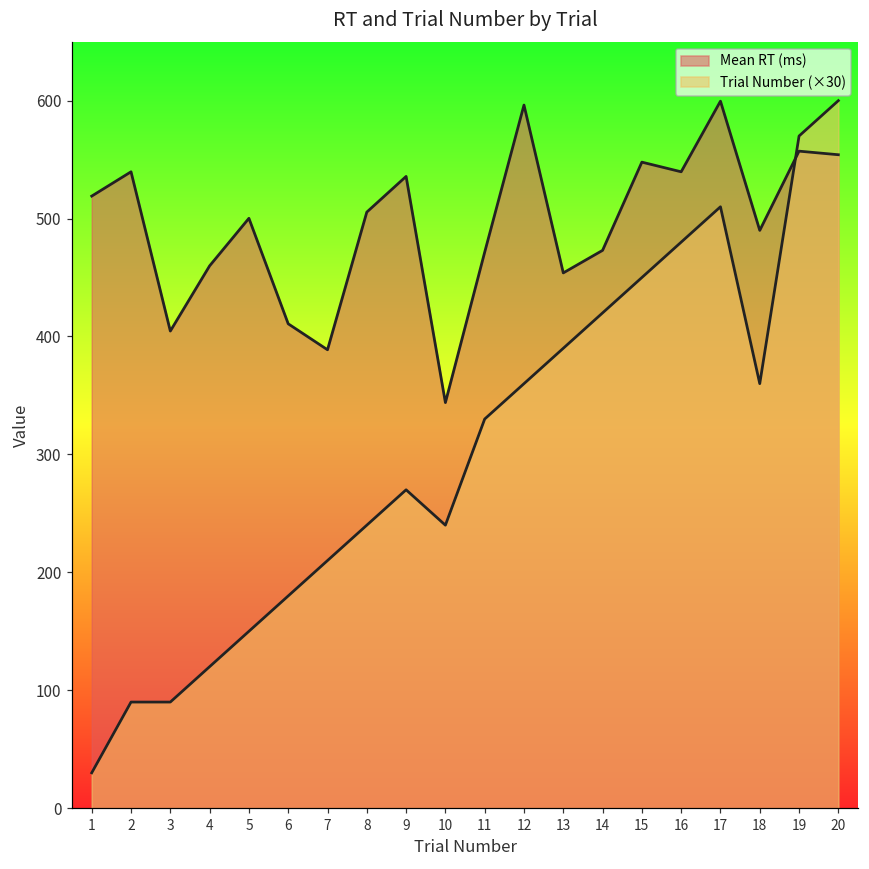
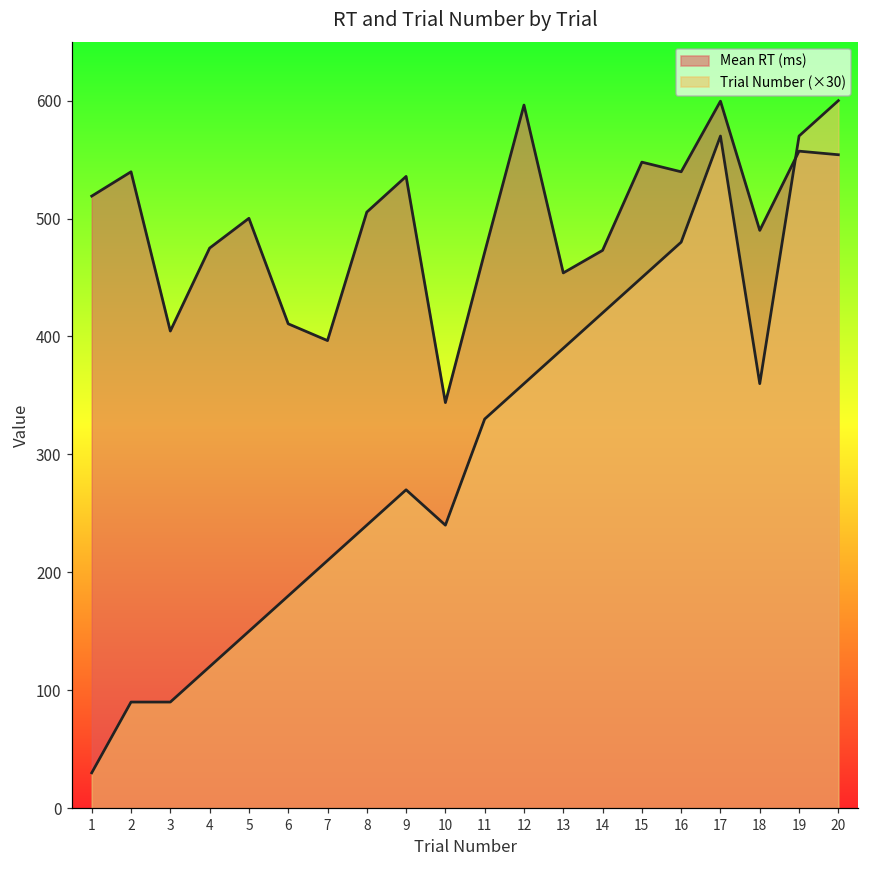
  {
    "Mean RT (ms)": {
      "1": 519,
      "2": 540,
      "3": 405,
-     "4": 460,
+     "4": 475,
      "5": 500,
      "6": 411,
-     "7": 389,
+     "7": 397,
      "8": 505,
      "9": 536,
      "10": 344,
      "11": 471,
      "12": 596,
      "13": 454,
      "14": 473,
      "15": 548,
      "16": 540,
      "17": 600,
      "18": 490,
      "19": 557,
      "20": 554
    },
    "Trial Number (×30)": {
      "1": 30,
      "2": 90,
      "3": 90,
      "4": 120,
      "5": 150,
      "6": 180,
      "7": 210,
      "8": 240,
      "9": 270,
      "10": 240,
      "11": 330,
      "12": 360,
      "13": 390,
      "14": 420,
      "15": 450,
      "16": 480,
-     "17": 510,
+     "17": 570,
      "18": 360,
      "19": 570,
      "20": 600
    }
  }
